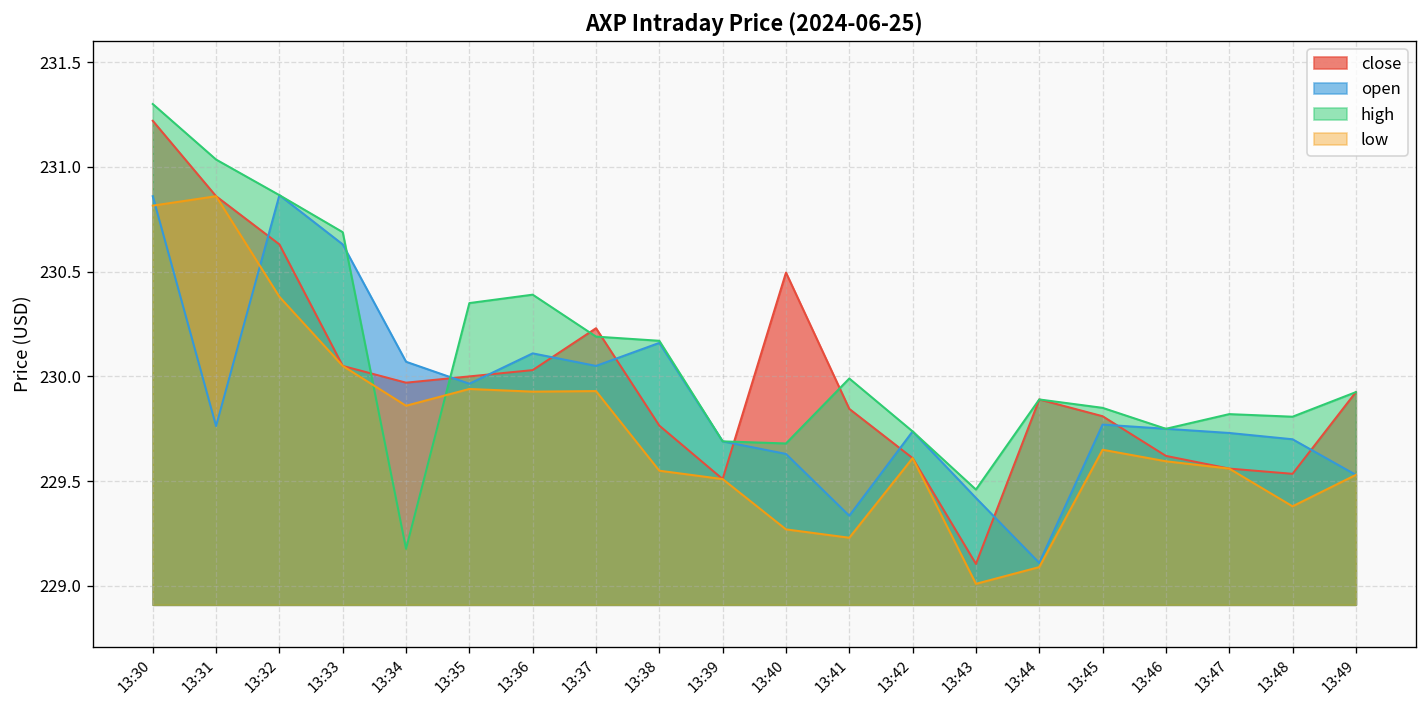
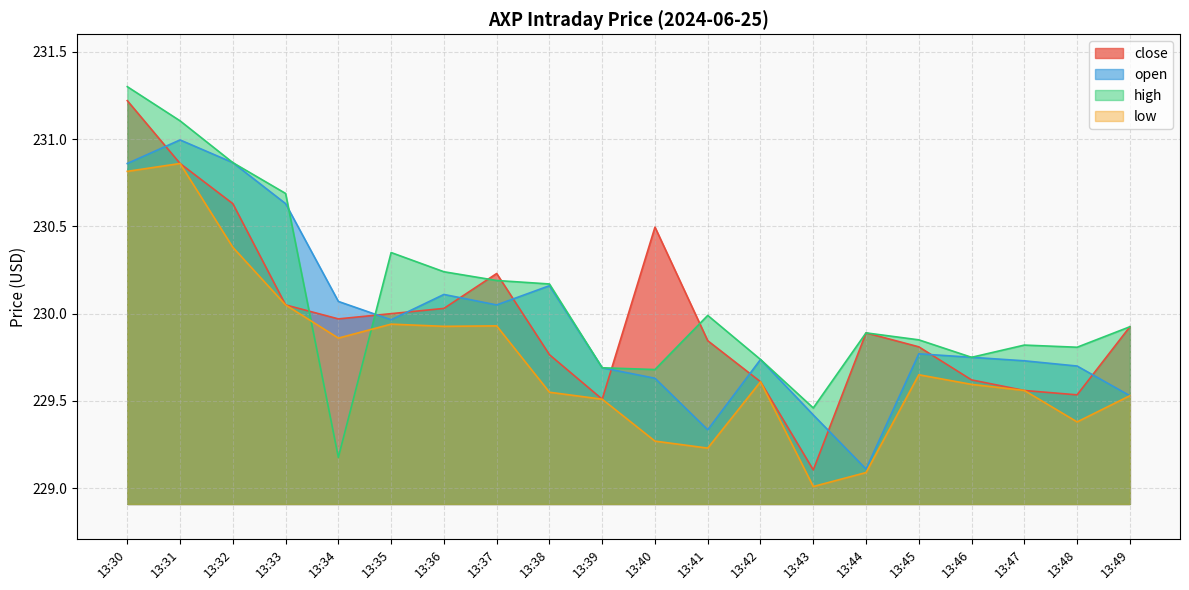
  {
    "close": {
      "13:30": 231.22,
      "13:32": 230.63,
      "13:34": 229.97,
      "13:35": 230.00,
      "13:36": 230.03,
      "13:37": 230.23,
      "13:38": 229.76,
      "13:40": 230.50,
      "13:41": 229.85,
      "13:43": 229.10,
      "13:45": 229.81,
      "13:46": 229.62,
      "13:48": 229.54
    },
    "open": {
      "13:30": 230.86,
-     "13:31": 229.76,
+     "13:31": 230.99,
      "13:33": 230.63,
      "13:34": 230.07,
      "13:35": 229.96,
      "13:36": 230.11,
      "13:37": 230.05,
      "13:40": 229.63,
      "13:41": 229.34,
      "13:43": 229.42,
      "13:44": 229.11,
      "13:45": 229.77,
      "13:47": 229.73,
      "13:48": 229.70
    },
    "high": {
      "13:30": 231.30,
-     "13:31": 231.04,
+     "13:31": 231.10,
      "13:33": 230.69,
      "13:34": 229.18,
      "13:35": 230.35,
-     "13:36": 230.39,
+     "13:36": 230.24,
      "13:37": 230.19,
      "13:40": 229.68,
      "13:41": 229.99,
      "13:43": 229.46,
      "13:45": 229.85,
      "13:47": 229.82,
      "13:48": 229.81
    },
    "low": {
      "13:30": 230.82,
      "13:32": 230.38,
      "13:34": 229.86,
      "13:35": 229.94,
      "13:36": 229.93,
      "13:37": 229.93,
      "13:38": 229.55,
      "13:40": 229.27,
      "13:41": 229.23,
      "13:43": 229.01,
      "13:44": 229.09,
      "13:45": 229.65,
      "13:46": 229.60,
      "13:48": 229.38
    }
  }
